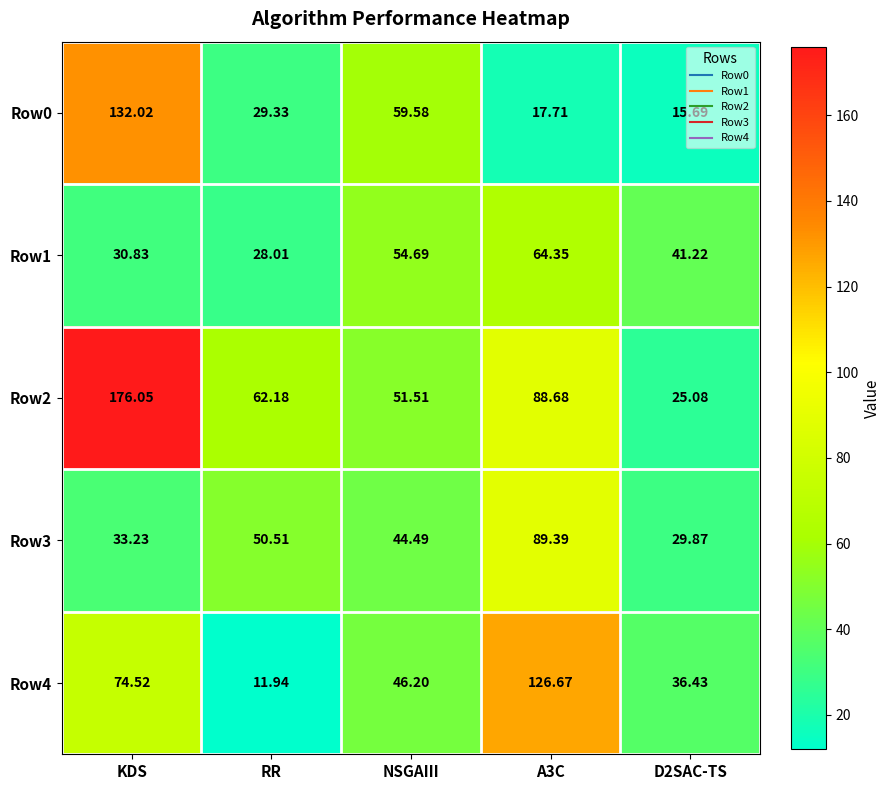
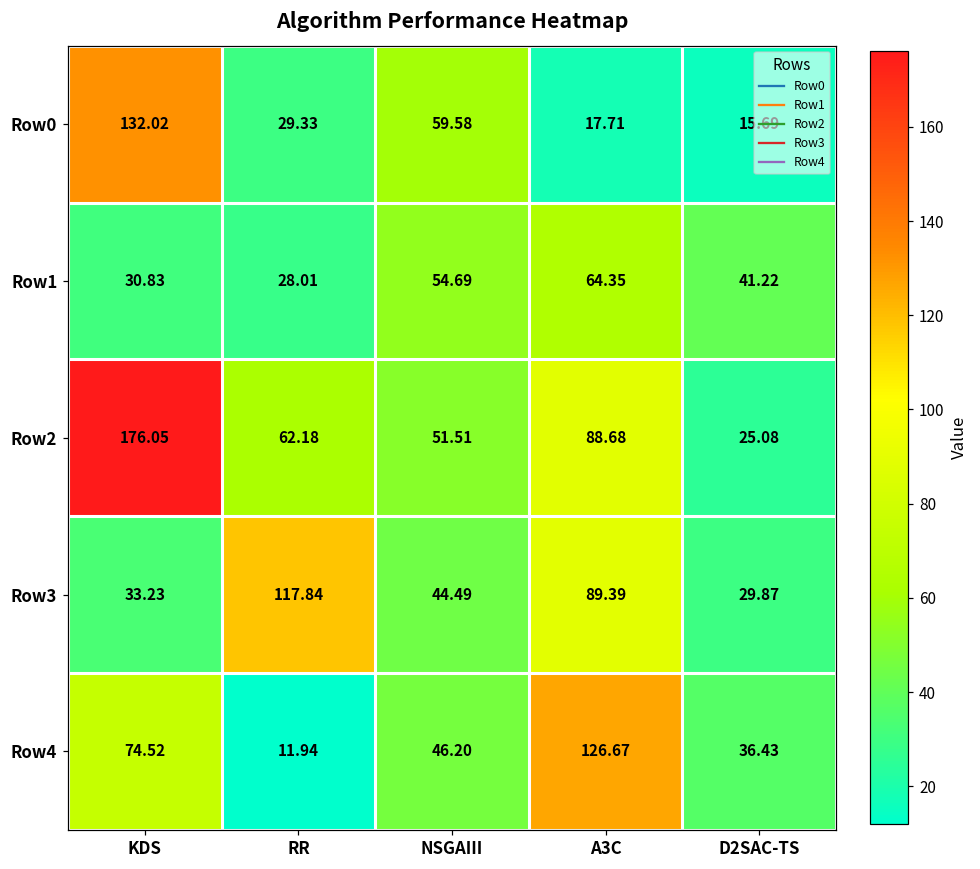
  {
    "Row0": {
      "KDS": 132.02,
      "RR": 29.33,
      "NSGAIII": 59.58,
      "A3C": 17.71
    },
    "Row1": {
      "KDS": 30.83,
      "RR": 28.01,
      "NSGAIII": 54.69,
      "A3C": 64.35,
      "D2SAC-TS": 41.22
    },
    "Row2": {
      "KDS": 176.05,
      "RR": 62.18,
      "NSGAIII": 51.51,
      "A3C": 88.68,
      "D2SAC-TS": 25.08
    },
    "Row3": {
      "KDS": 33.23,
-     "RR": 50.51,
+     "RR": 117.84,
      "NSGAIII": 44.49,
      "A3C": 89.39,
      "D2SAC-TS": 29.87
    },
    "Row4": {
      "KDS": 74.52,
      "RR": 11.94,
      "NSGAIII": 46.20,
      "A3C": 126.67,
      "D2SAC-TS": 36.43
    }
  }
